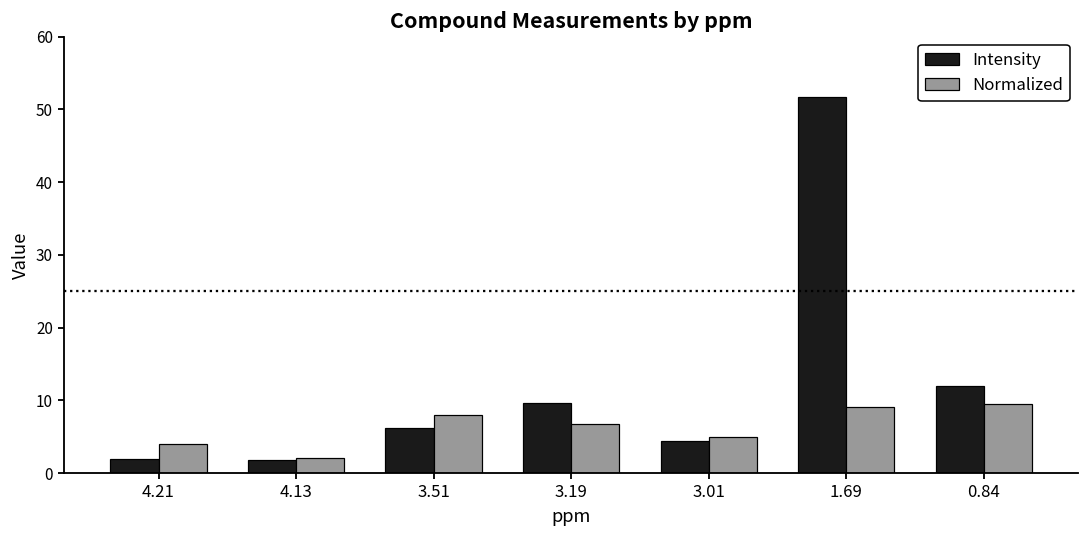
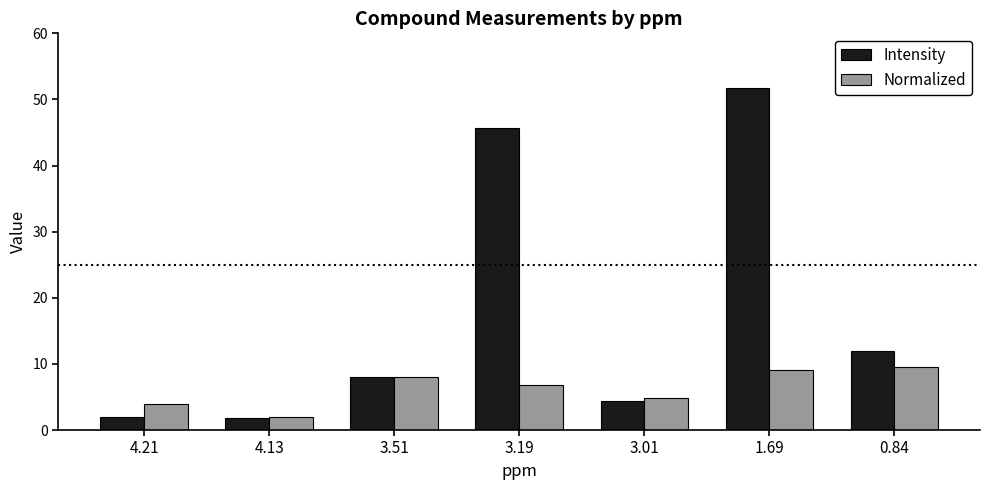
  {
    "Intensity": {
      "4.21": 2,
      "4.13": 2,
-     "3.51": 6,
-     "3.19": 10,
+     "3.51": 8,
+     "3.19": 46,
      "3.01": 4,
      "1.69": 52,
      "0.84": 12
    },
    "Normalized": {
      "4.21": 4,
      "4.13": 2,
      "3.51": 8,
      "3.19": 7,
      "3.01": 5,
      "1.69": 9,
      "0.84": 10
    }
  }
